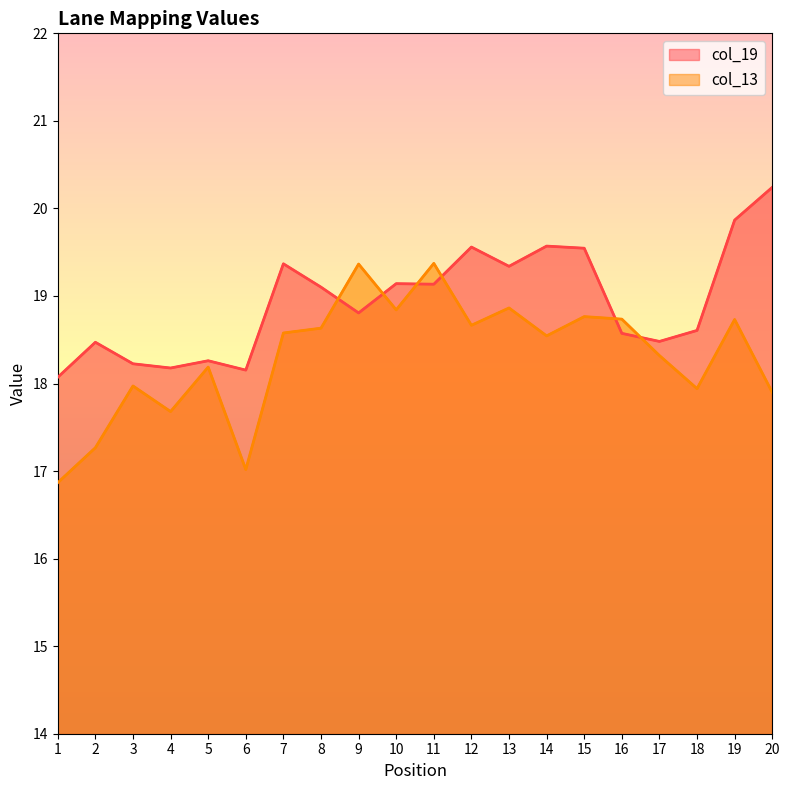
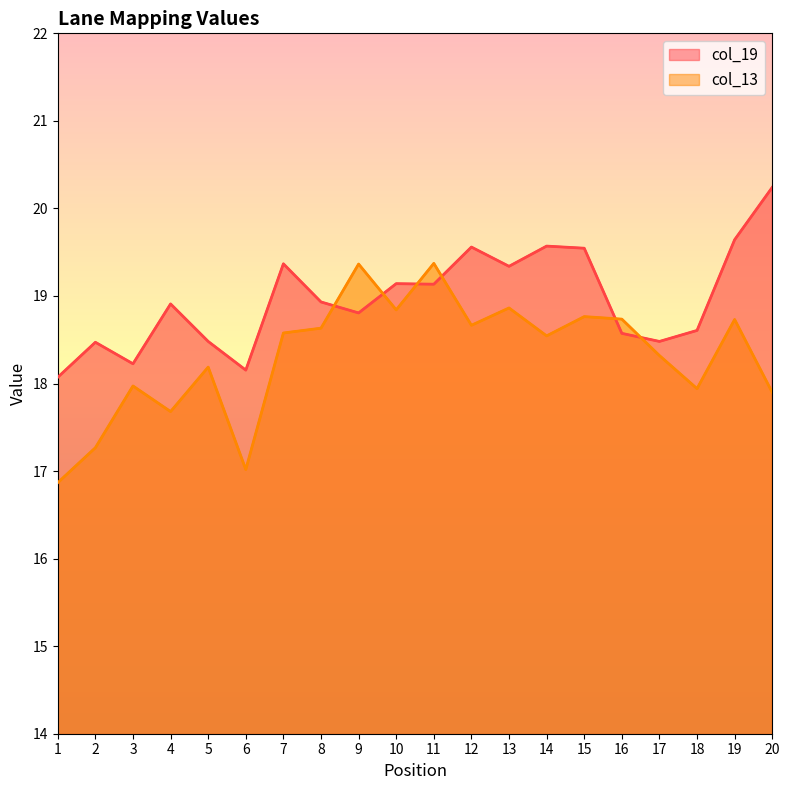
  {
    "col_19": {
      "1": 18.1,
      "2": 18.5,
      "3": 18.2,
-     "4": 18.2,
-     "5": 18.3,
+     "4": 18.9,
+     "5": 18.5,
      "6": 18.2,
      "7": 19.4,
-     "8": 19.1,
+     "8": 18.9,
      "9": 18.8,
      "10": 19.1,
      "11": 19.1,
      "12": 19.6,
      "13": 19.3,
      "14": 19.6,
      "15": 19.5,
      "16": 18.6,
      "17": 18.5,
      "18": 18.6,
-     "19": 19.9,
+     "19": 19.6,
      "20": 20.2
    },
    "col_13": {
      "1": 16.9,
      "2": 17.3,
      "3": 18.0,
      "4": 17.7,
      "5": 18.2,
      "6": 17.0,
      "7": 18.6,
      "8": 18.6,
      "9": 19.4,
      "10": 18.8,
      "11": 19.4,
      "12": 18.7,
      "13": 18.9,
      "14": 18.5,
      "15": 18.8,
      "16": 18.7,
      "17": 18.3,
      "18": 17.9,
      "19": 18.7,
      "20": 17.9
    }
  }
